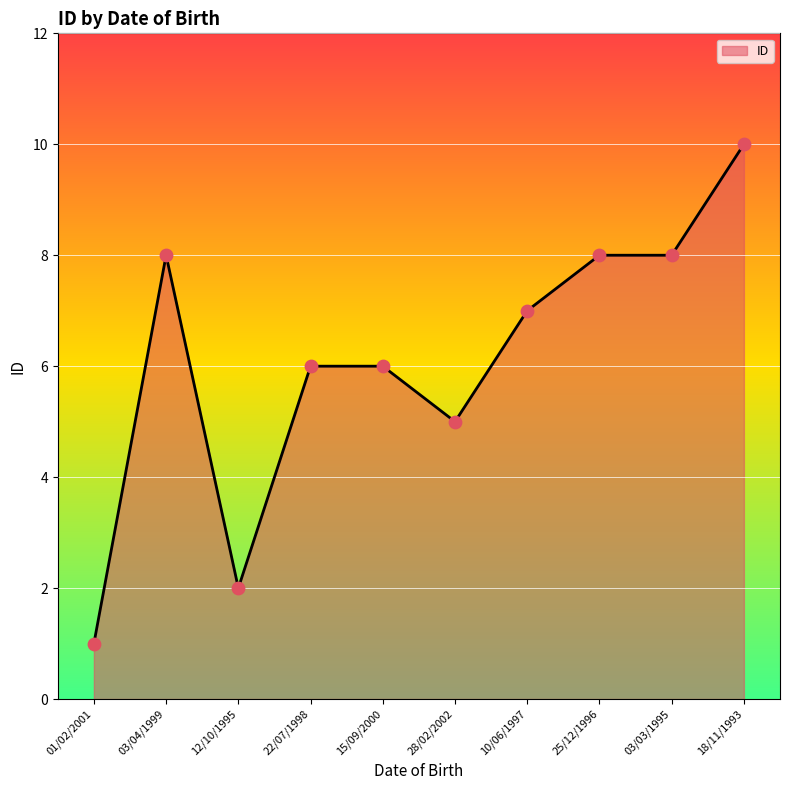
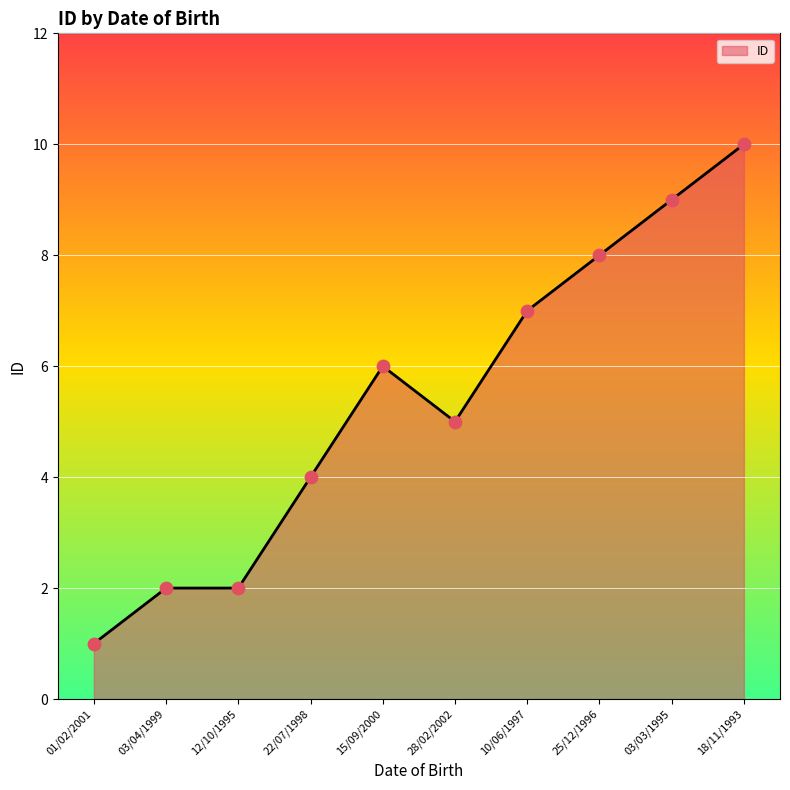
  {
    "01/02/2001": 1,
-   "03/04/1999": 8,
+   "03/04/1999": 2,
    "12/10/1995": 2,
-   "22/07/1998": 6,
+   "22/07/1998": 4,
    "15/09/2000": 6,
    "28/02/2002": 5,
    "10/06/1997": 7,
    "25/12/1996": 8,
-   "03/03/1995": 8,
+   "03/03/1995": 9,
    "18/11/1993": 10
  }
